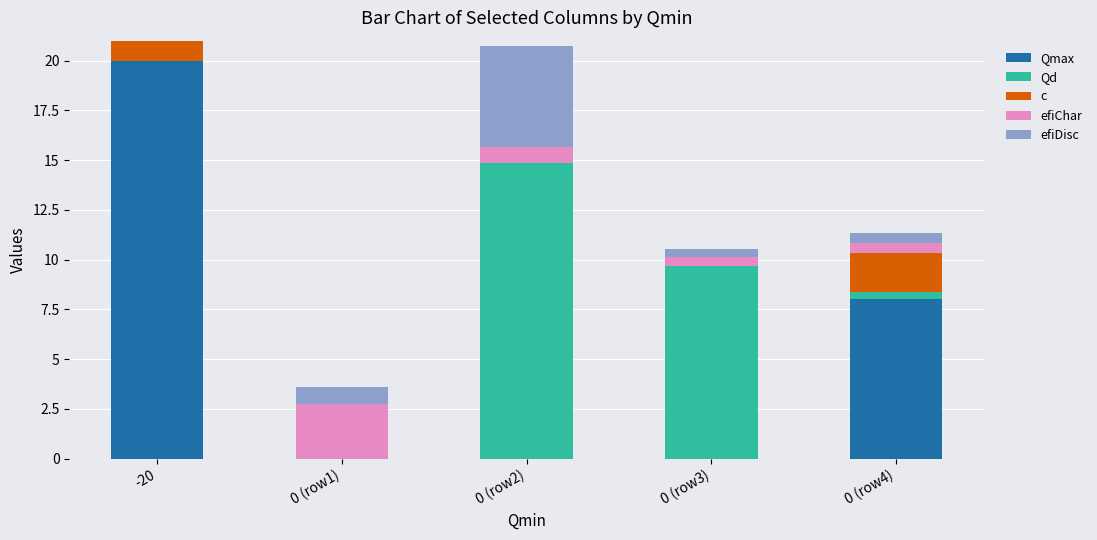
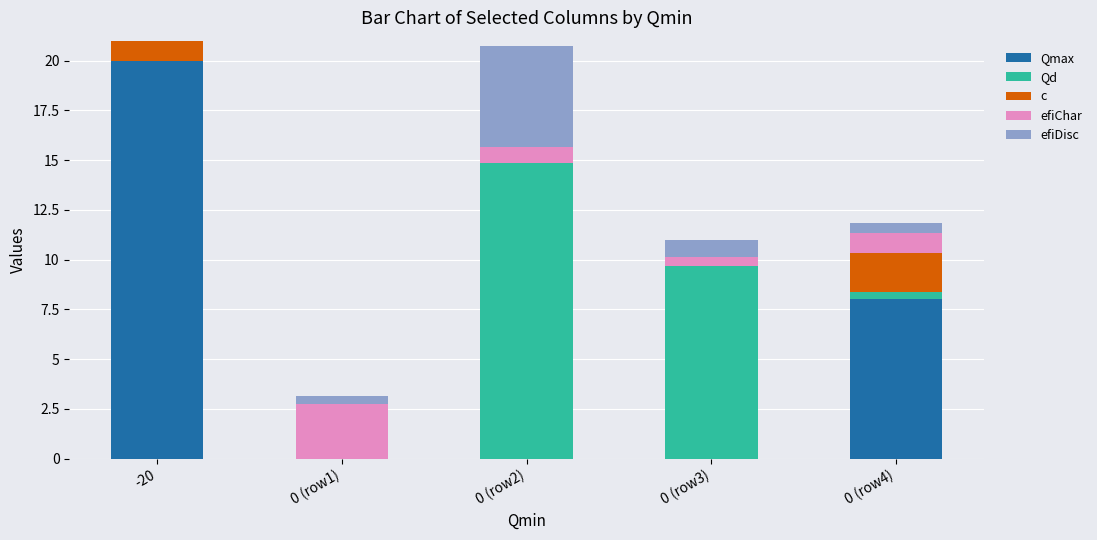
  {
    "Qmax": {
      "-20": 20.0,
      "0 (row1)": 0.0,
      "0 (row2)": 0.0,
      "0 (row3)": 0.0,
      "0 (row4)": 8.0
    },
    "Qd": {
      "-20": 0.0,
      "0 (row1)": 0.0,
      "0 (row2)": 14.8,
      "0 (row3)": 9.7,
      "0 (row4)": 0.4
    },
    "c": {
      "-20": 1.0,
      "0 (row1)": 0.0,
      "0 (row2)": 0.0,
      "0 (row3)": 0.0,
      "0 (row4)": 2.0
    },
    "efiChar": {
      "-20": 0.0,
      "0 (row1)": 2.7,
      "0 (row2)": 0.9,
      "0 (row3)": 0.4,
-     "0 (row4)": 0.5
+     "0 (row4)": 1.0
    },
    "efiDisc": {
      "-20": 0.0,
-     "0 (row1)": 0.9,
+     "0 (row1)": 0.4,
      "0 (row2)": 5.0,
-     "0 (row3)": 0.4,
+     "0 (row3)": 0.9,
      "0 (row4)": 0.5
    }
  }
